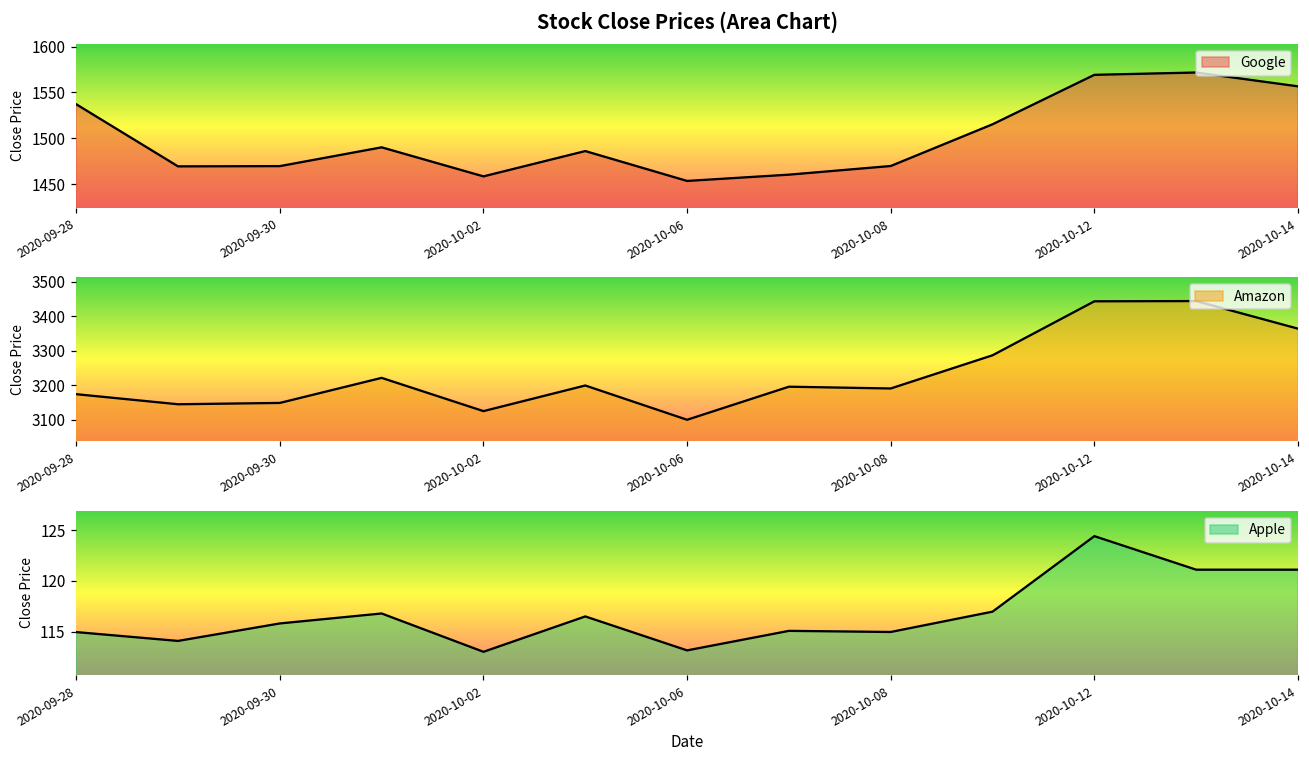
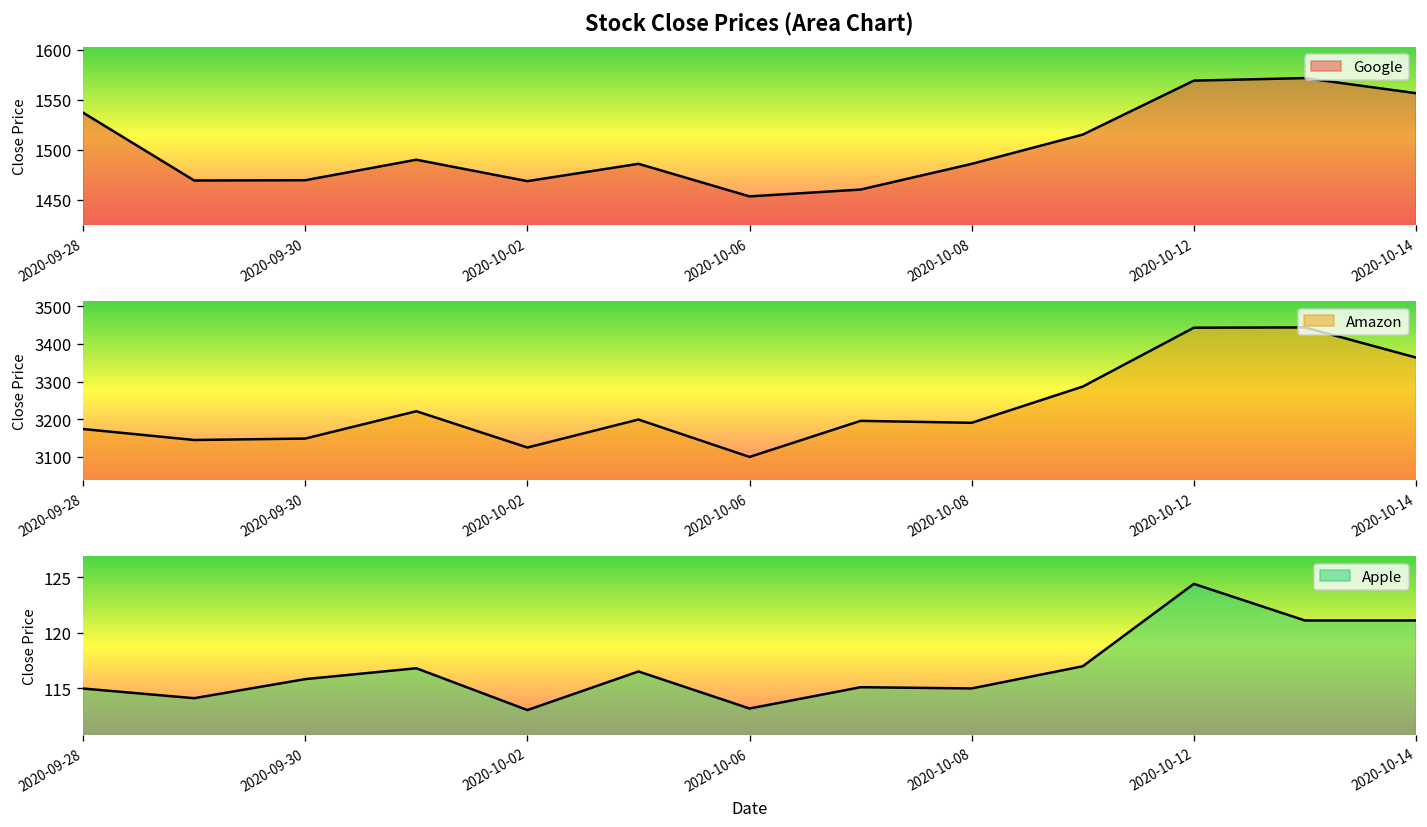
  {
    "Stock Close Prices (Area Chart)": {
      "2020-09-28": 1540,
      "2020-09-30": 1470,
-     "2020-10-02": 1460,
+     "2020-10-02": 1470,
      "2020-10-06": 1450,
-     "2020-10-08": 1470,
+     "2020-10-08": 1490,
      "2020-10-12": 1570,
      "2020-10-14": 1560
    }
  }
